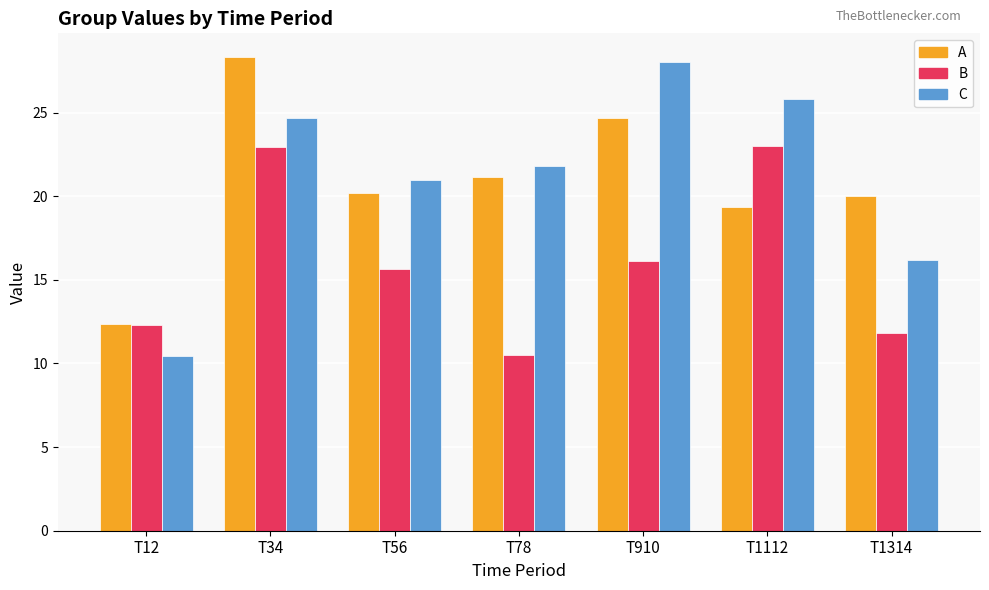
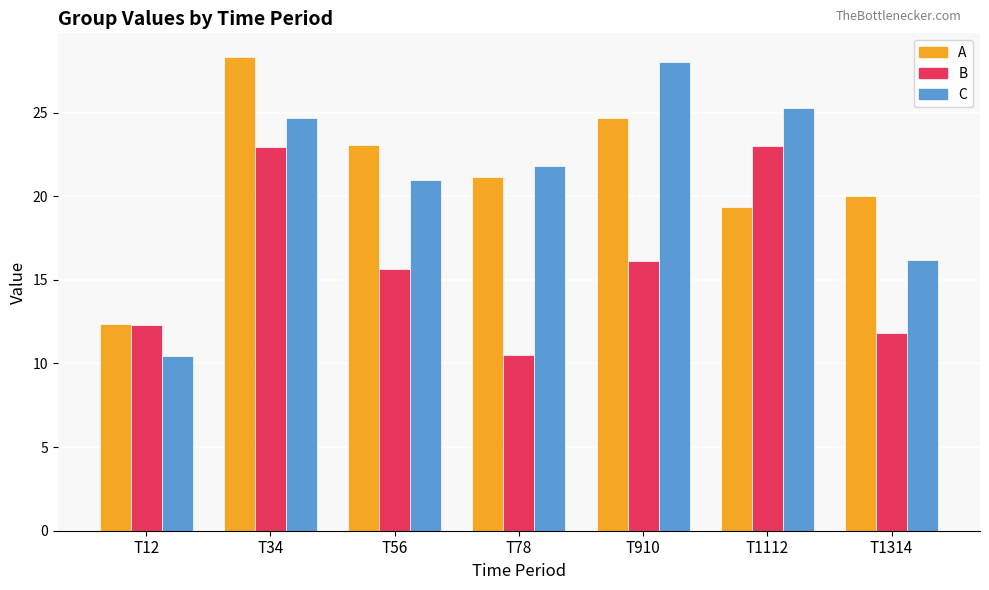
  {
    "A": {
      "T12": 12.4,
      "T34": 28.3,
-     "T56": 20.2,
+     "T56": 23.1,
      "T78": 21.2,
      "T910": 24.7,
      "T1112": 19.3,
      "T1314": 20.0
    },
    "B": {
      "T12": 12.3,
      "T34": 22.9,
      "T56": 15.6,
      "T78": 10.5,
      "T910": 16.1,
      "T1112": 23.0,
      "T1314": 11.8
    },
    "C": {
      "T12": 10.4,
      "T34": 24.7,
      "T56": 21.0,
      "T78": 21.8,
      "T910": 28.0,
-     "T1112": 25.8,
+     "T1112": 25.3,
      "T1314": 16.2
    }
  }
